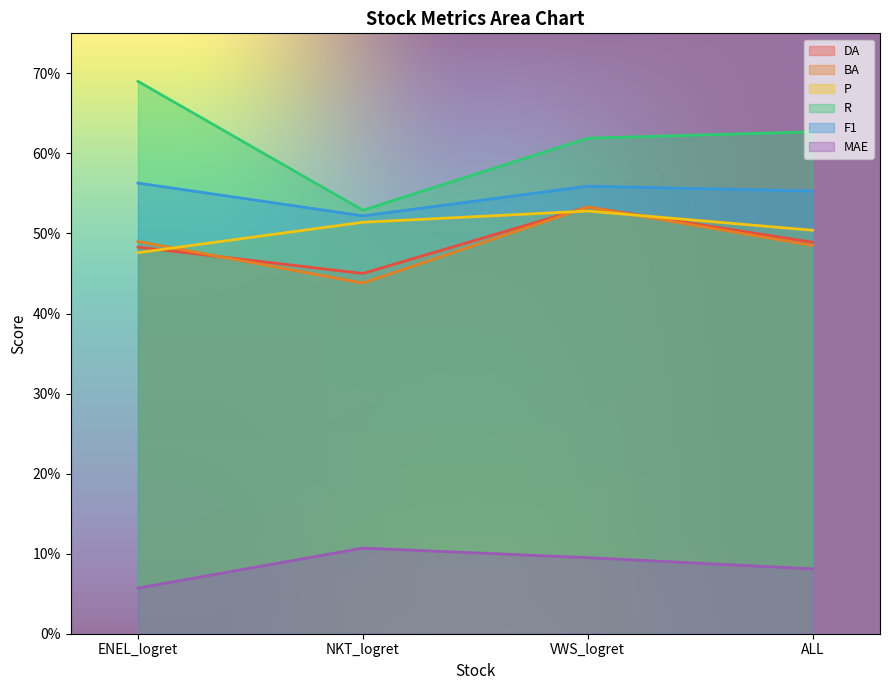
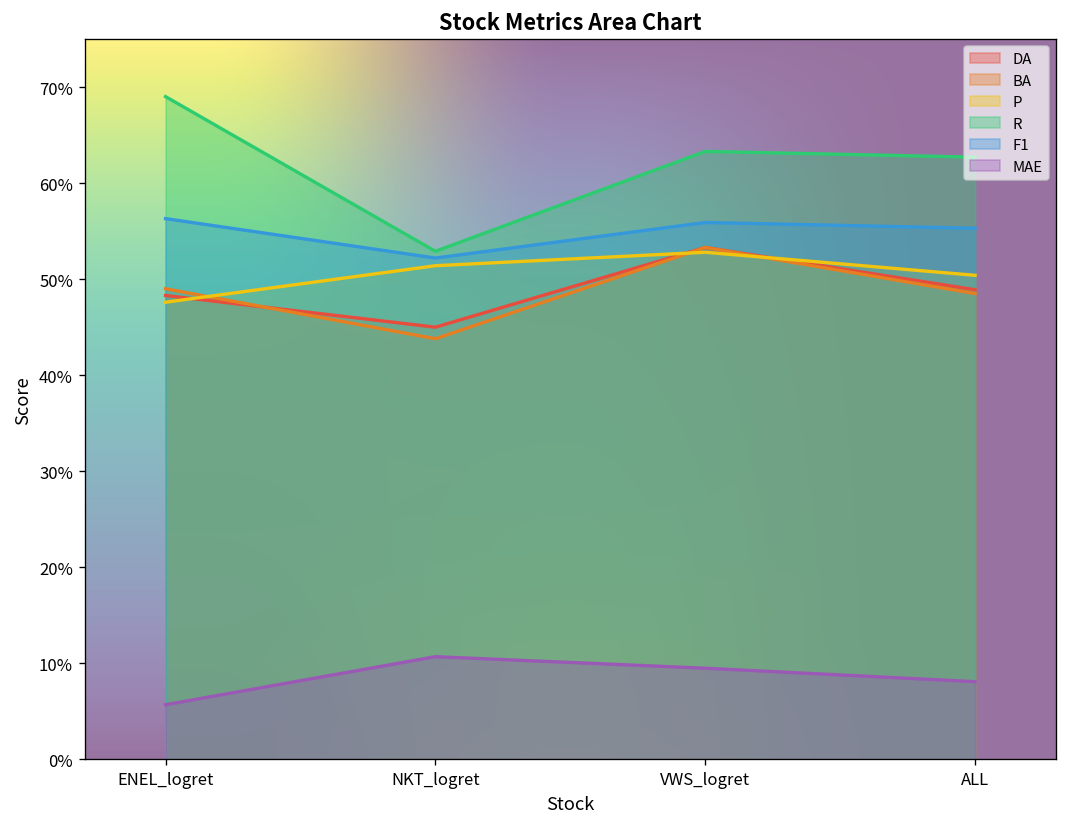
  {
    "R": {
      "ENEL_logret": "69%",
      "NKT_logret": "53%",
-     "VWS_logret": "62%"
+     "VWS_logret": "63%"
    },
    "F1": {
      "ENEL_logret": "56%",
      "NKT_logret": "52%",
      "VWS_logret": "56%",
      "ALL": "55%"
    },
    "MAE": {
      "ENEL_logret": "6%",
      "NKT_logret": "11%",
      "VWS_logret": "10%",
      "ALL": "8%"
    }
  }
